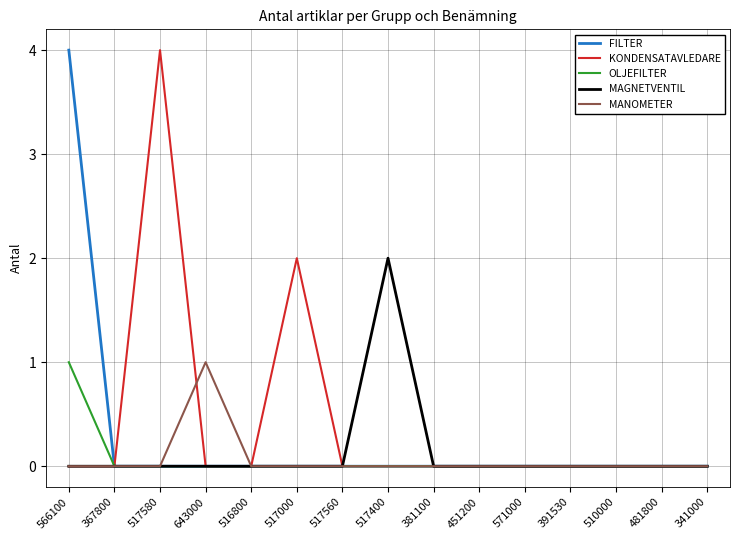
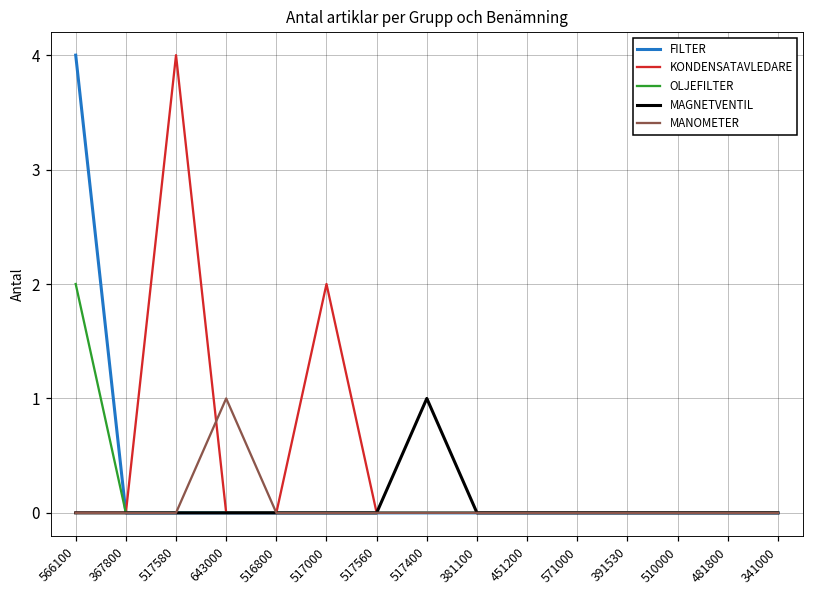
  {
    "FILTER": {
      "566100": 4
    },
    "KONDENSATAVLEDARE": {
      "517580": 4,
      "517000": 2
    },
    "OLJEFILTER": {
-     "566100": 1
+     "566100": 2
    },
    "MAGNETVENTIL": {
-     "517400": 2
+     "517400": 1
    },
    "MANOMETER": {
      "643000": 1
    }
  }
